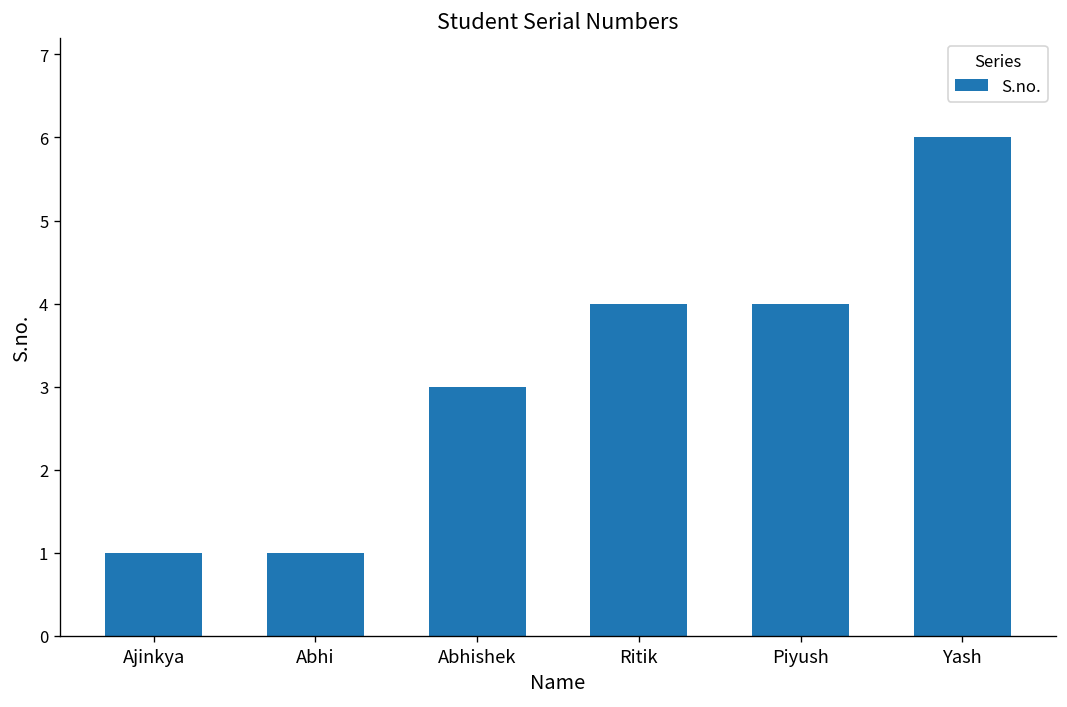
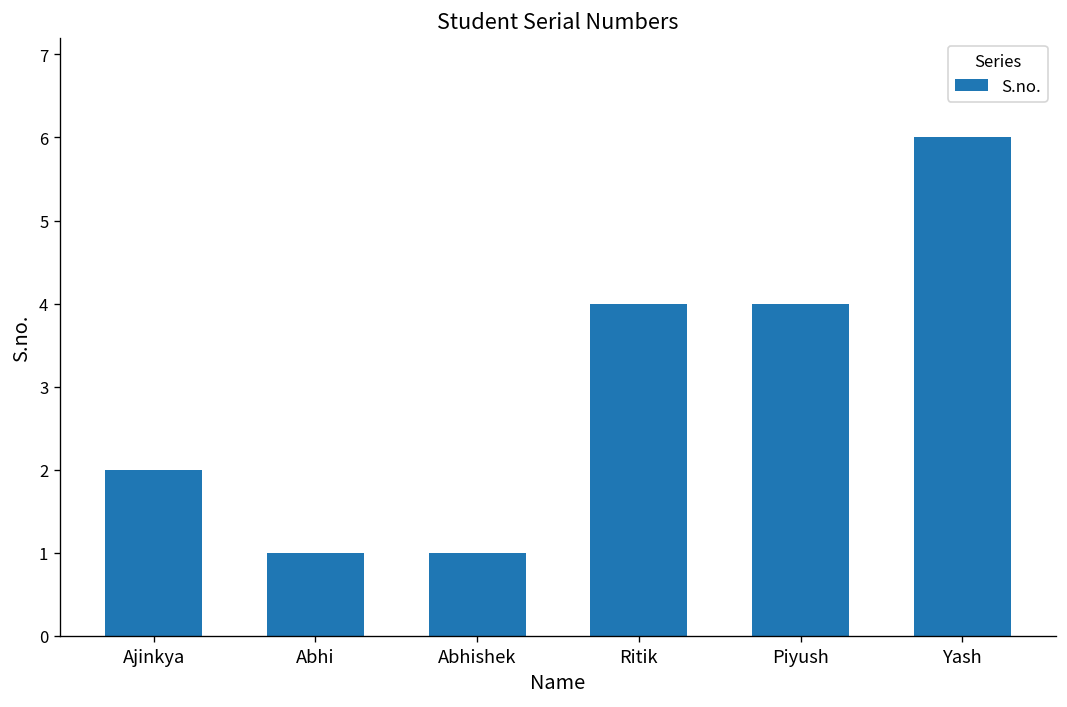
  {
-   "Ajinkya": 1,
+   "Ajinkya": 2,
    "Abhi": 1,
-   "Abhishek": 3,
+   "Abhishek": 1,
    "Ritik": 4,
    "Piyush": 4,
    "Yash": 6
  }
